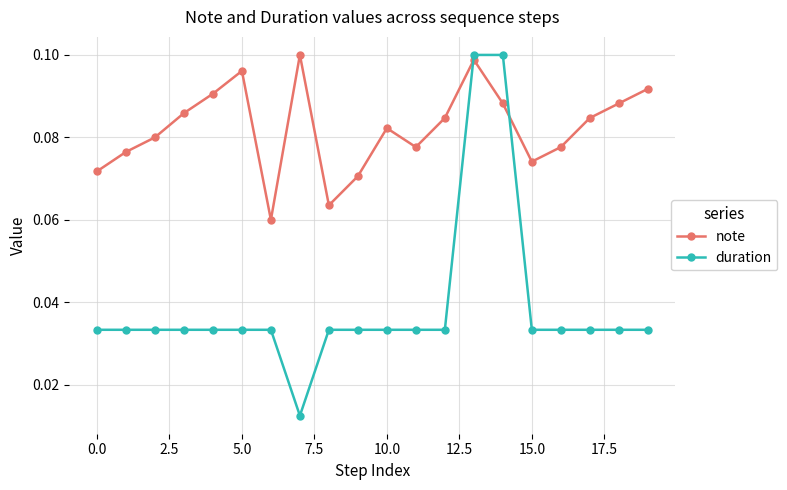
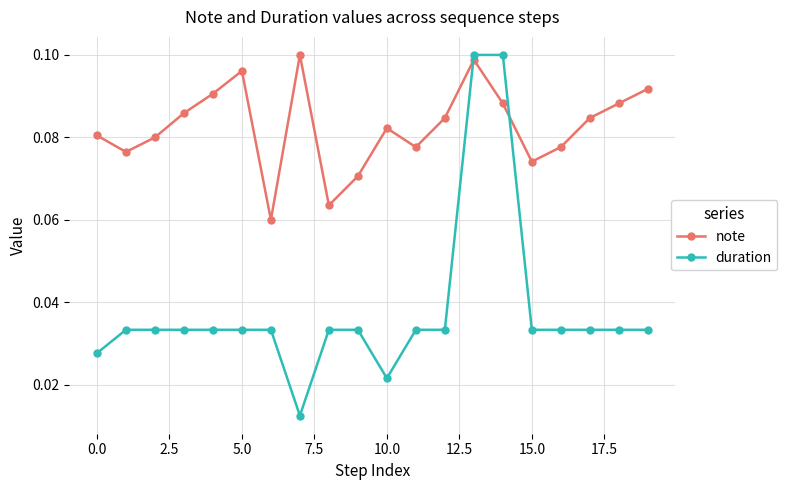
  {
    "note": {
-     "0.0": 0.072,
+     "0.0": 0.080,
      "5.0": 0.096,
      "10.0": 0.082,
      "15.0": 0.074
    },
    "duration": {
-     "0.0": 0.033,
+     "0.0": 0.028,
      "5.0": 0.033,
-     "10.0": 0.033,
+     "10.0": 0.022,
      "15.0": 0.033
    }
  }
